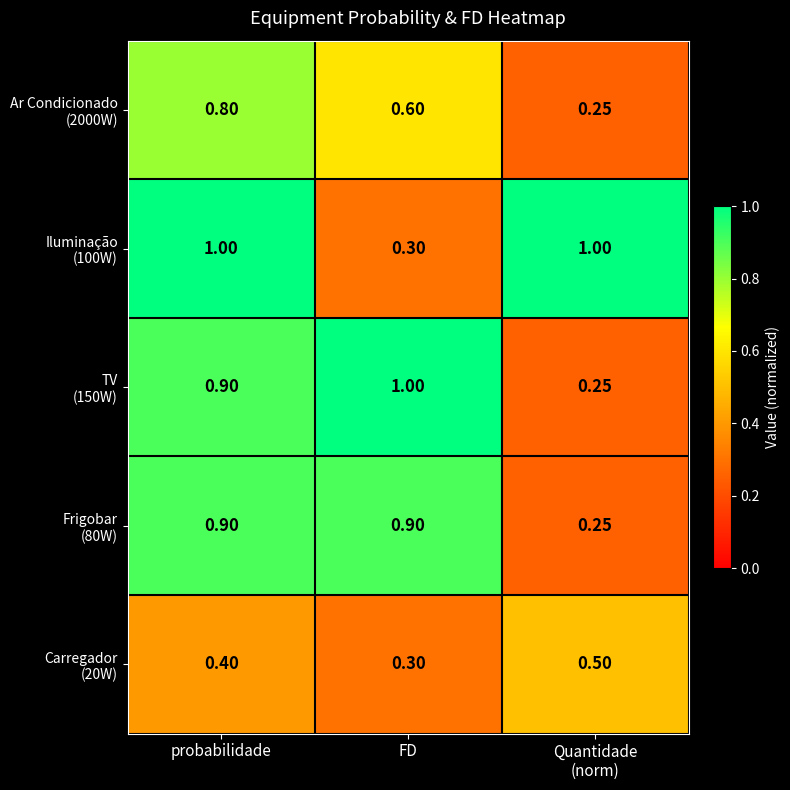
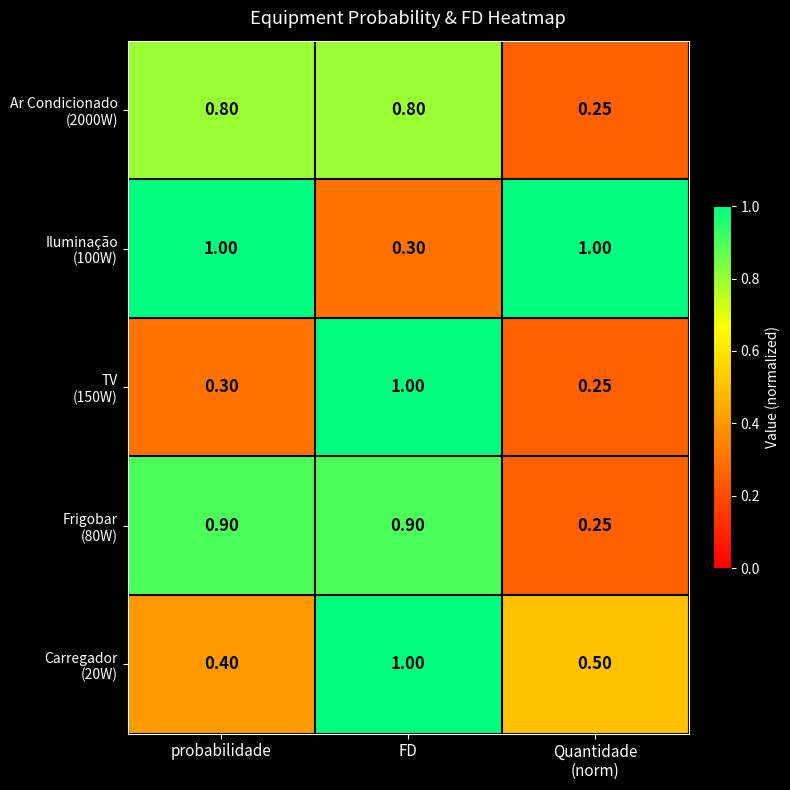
  {
    "Ar Condicionado (2000W)": {
      "probabilidade": 0.80,
-     "FD": 0.60,
+     "FD": 0.80,
      "Quantidade (norm)": 0.25
    },
    "Iluminação (100W)": {
      "probabilidade": 1.00,
      "FD": 0.30,
      "Quantidade (norm)": 1.00
    },
    "TV (150W)": {
-     "probabilidade": 0.90,
+     "probabilidade": 0.30,
      "FD": 1.00,
      "Quantidade (norm)": 0.25
    },
    "Frigobar (80W)": {
      "probabilidade": 0.90,
      "FD": 0.90,
      "Quantidade (norm)": 0.25
    },
    "Carregador (20W)": {
      "probabilidade": 0.40,
-     "FD": 0.30,
+     "FD": 1.00,
      "Quantidade (norm)": 0.50
    }
  }
